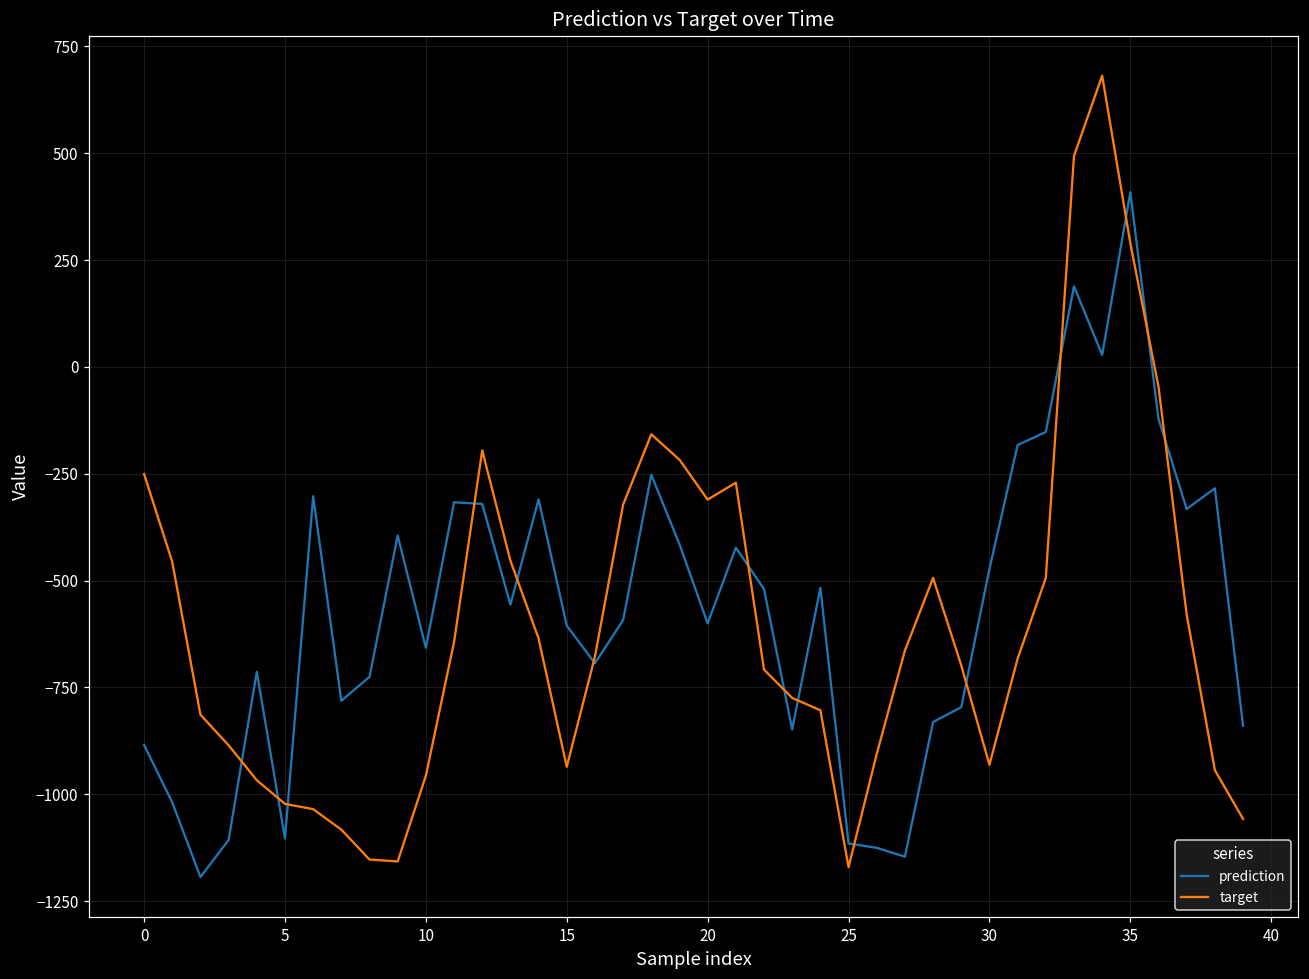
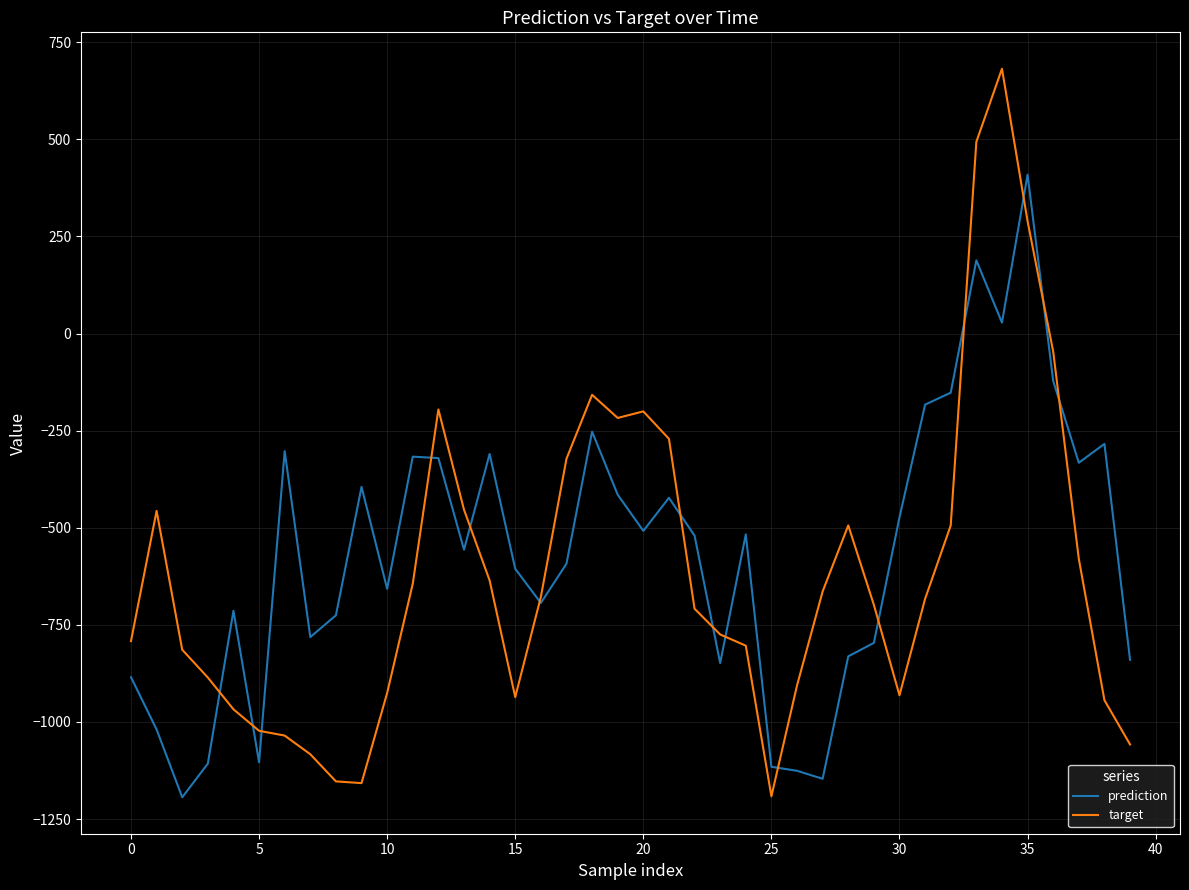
  {
    "prediction": {
      "0": -880,
      "5": -1100,
      "10": -660,
      "15": -610,
-     "20": -600,
+     "20": -510,
      "25": -1120,
      "30": -470,
      "35": 410
    },
    "target": {
-     "0": -250,
+     "0": -790,
      "5": -1020,
-     "10": -960,
+     "10": -930,
      "15": -940,
-     "20": -310,
-     "25": -1170,
+     "20": -200,
+     "25": -1190,
      "30": -930,
      "35": 290
    }
  }
